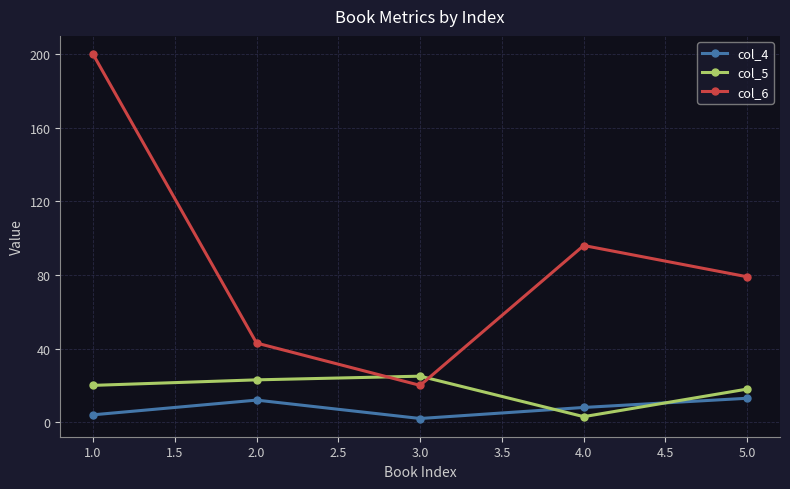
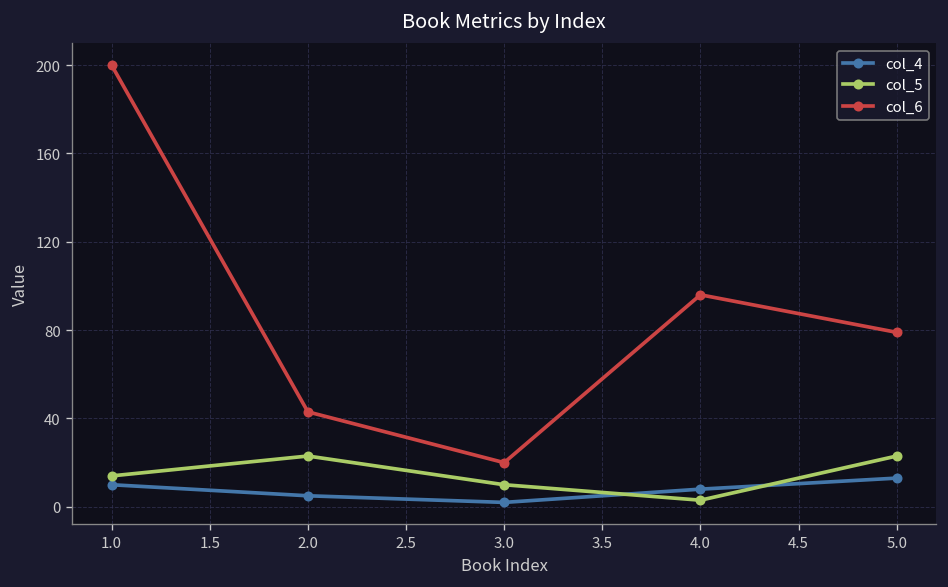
  {
    "col_4": {
-     "1.0": 4,
-     "2.0": 12,
+     "1.0": 10,
+     "2.0": 5,
      "3.0": 2,
      "4.0": 8,
      "5.0": 13
    },
    "col_5": {
-     "1.0": 20,
+     "1.0": 14,
      "2.0": 23,
-     "3.0": 25,
+     "3.0": 10,
      "4.0": 3,
-     "5.0": 18
+     "5.0": 23
    },
    "col_6": {
      "1.0": 200,
      "2.0": 43,
      "3.0": 20,
      "4.0": 96,
      "5.0": 79
    }
  }
